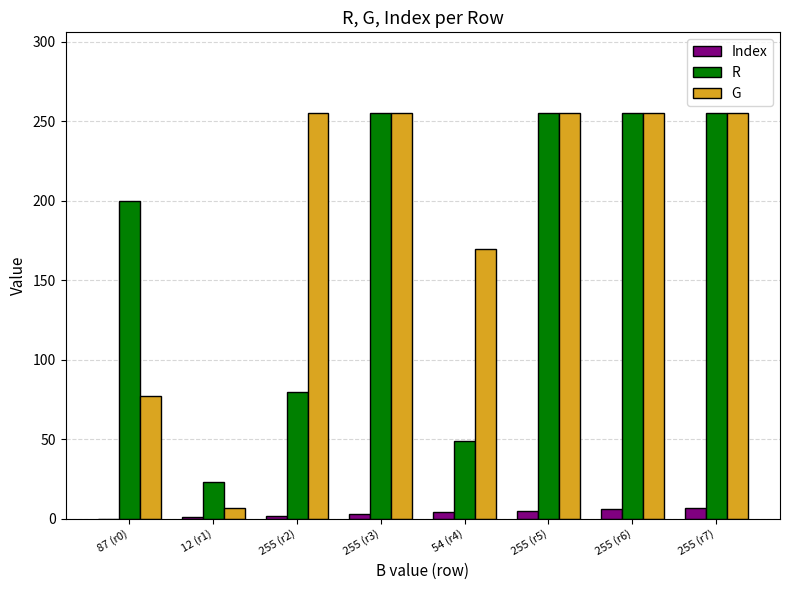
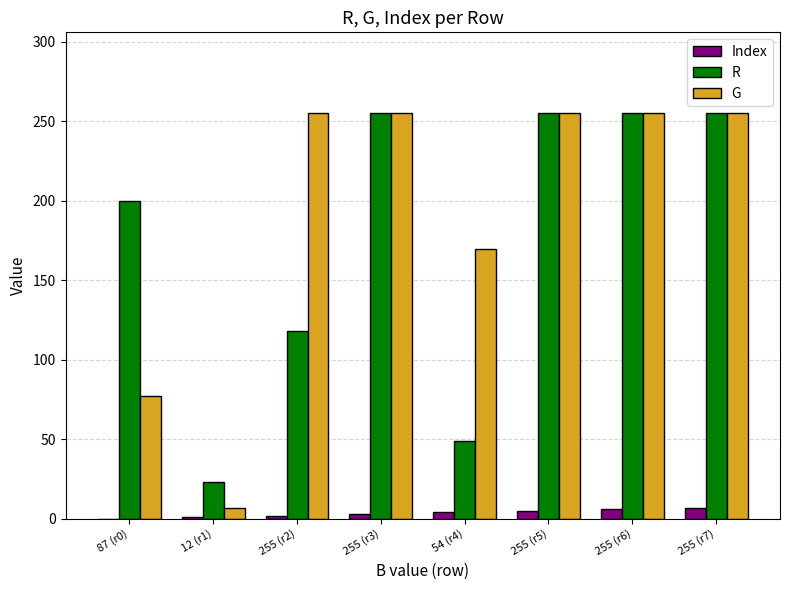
  {
    "Index": {
      "87 (r0)": 0,
      "255 (r2)": 2,
      "255 (r3)": 3,
      "54 (r4)": 4,
      "255 (r5)": 5,
      "255 (r6)": 6,
      "255 (r7)": 7
    },
    "R": {
      "87 (r0)": 200,
      "12 (r1)": 23,
-     "255 (r2)": 80,
+     "255 (r2)": 118,
      "255 (r3)": 255,
      "54 (r4)": 49,
      "255 (r5)": 255,
      "255 (r6)": 255,
      "255 (r7)": 255
    },
    "G": {
      "87 (r0)": 77,
      "12 (r1)": 7,
      "255 (r2)": 255,
      "255 (r3)": 255,
      "54 (r4)": 170,
      "255 (r5)": 255,
      "255 (r6)": 255,
      "255 (r7)": 255
    }
  }
